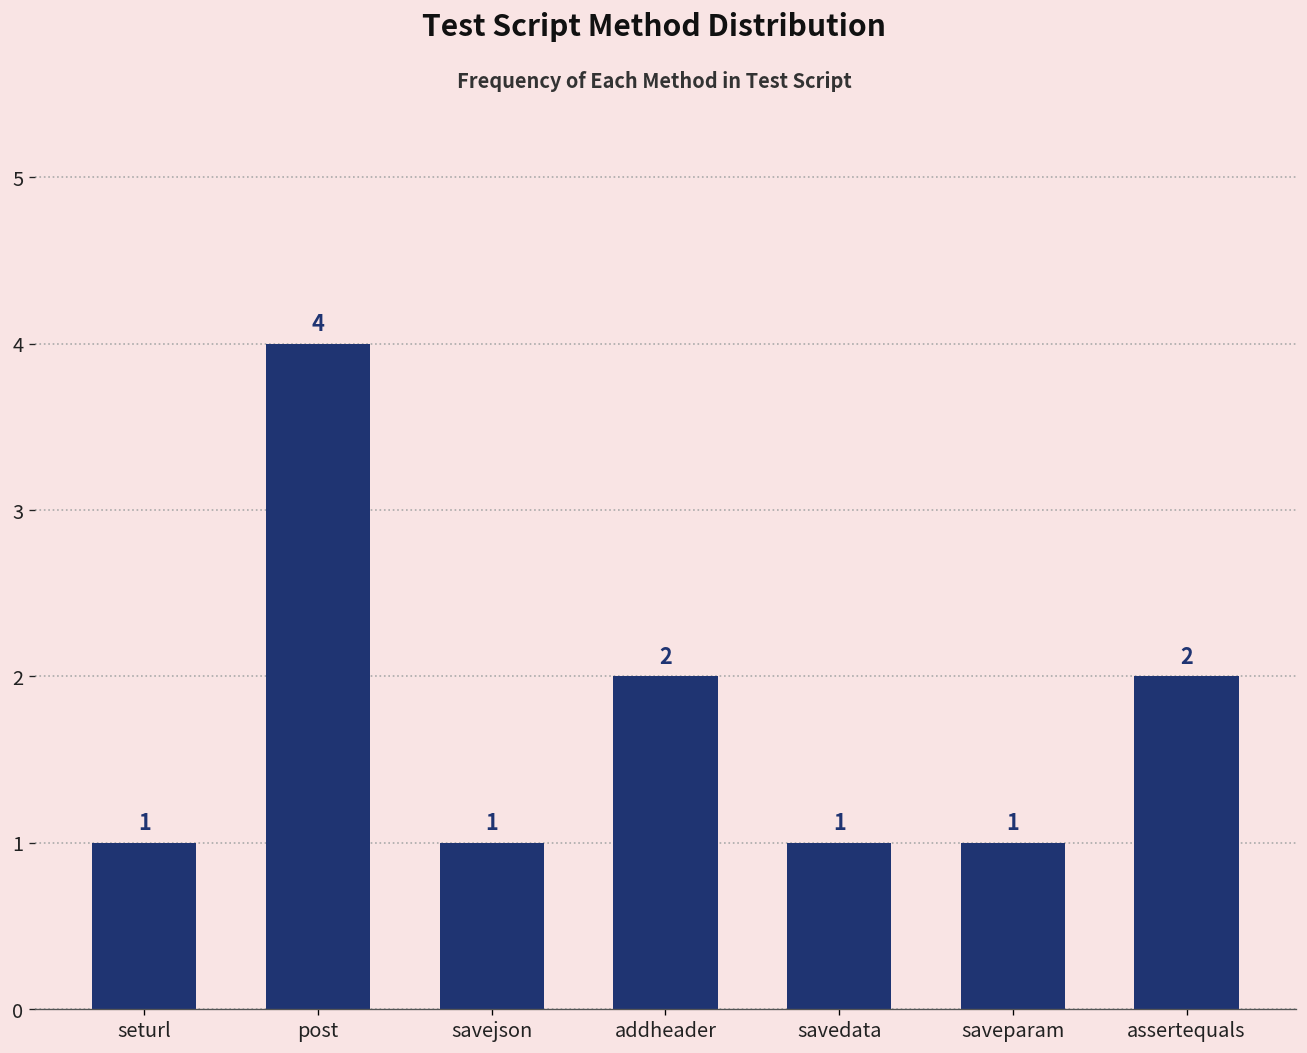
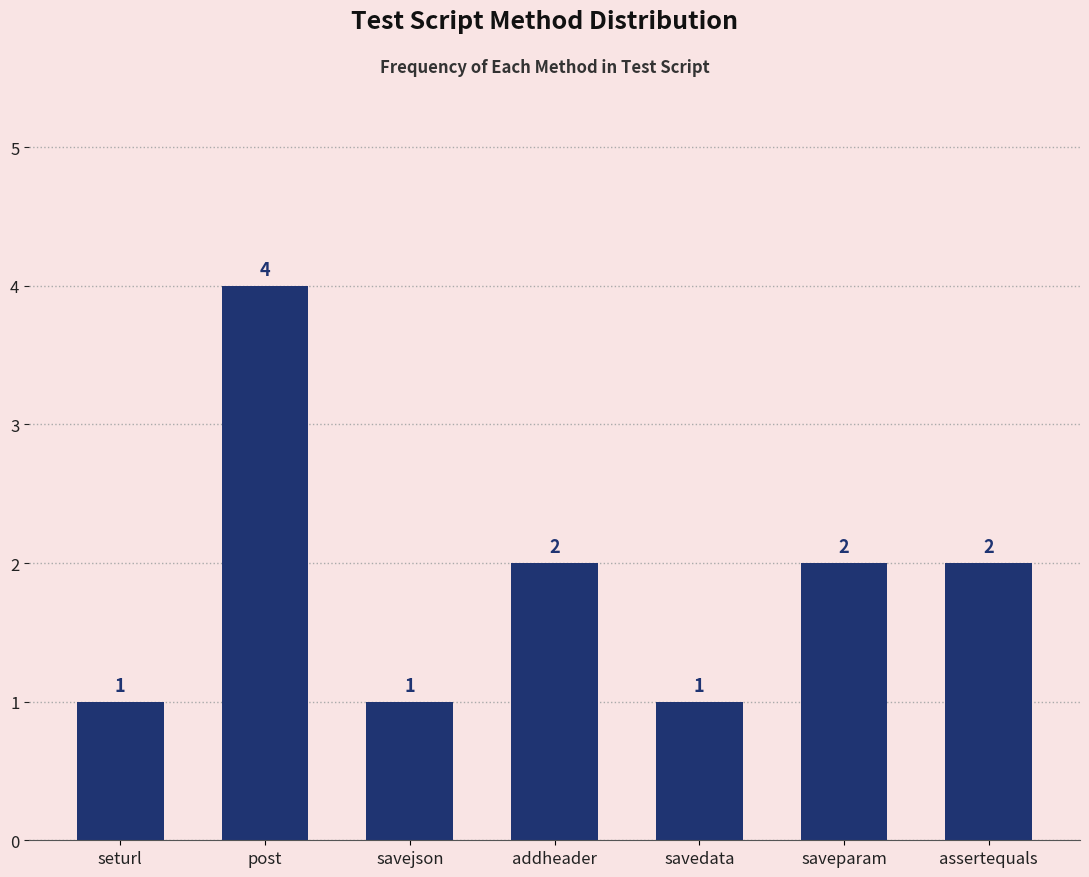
  {
    "seturl": 1,
    "post": 4,
    "savejson": 1,
    "addheader": 2,
    "savedata": 1,
-   "saveparam": 1,
+   "saveparam": 2,
    "assertequals": 2
  }
